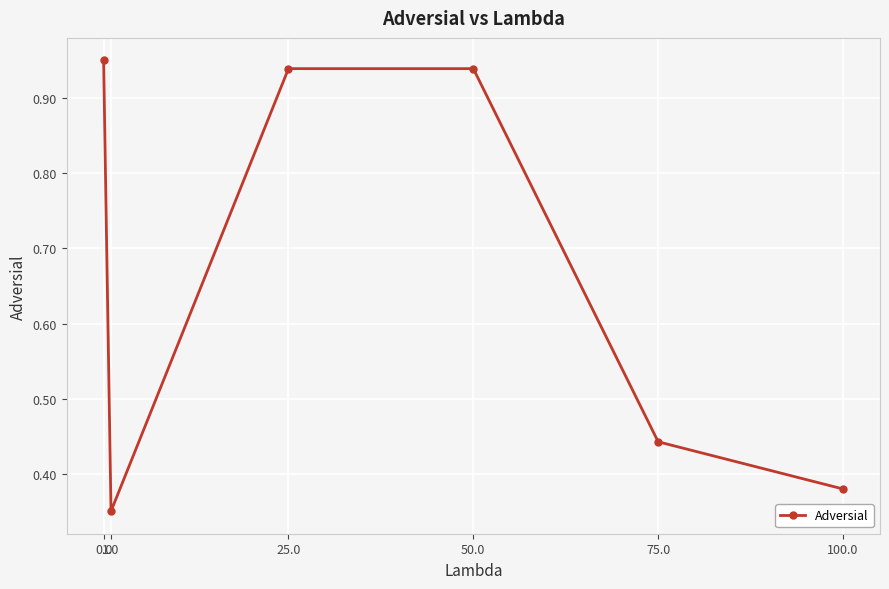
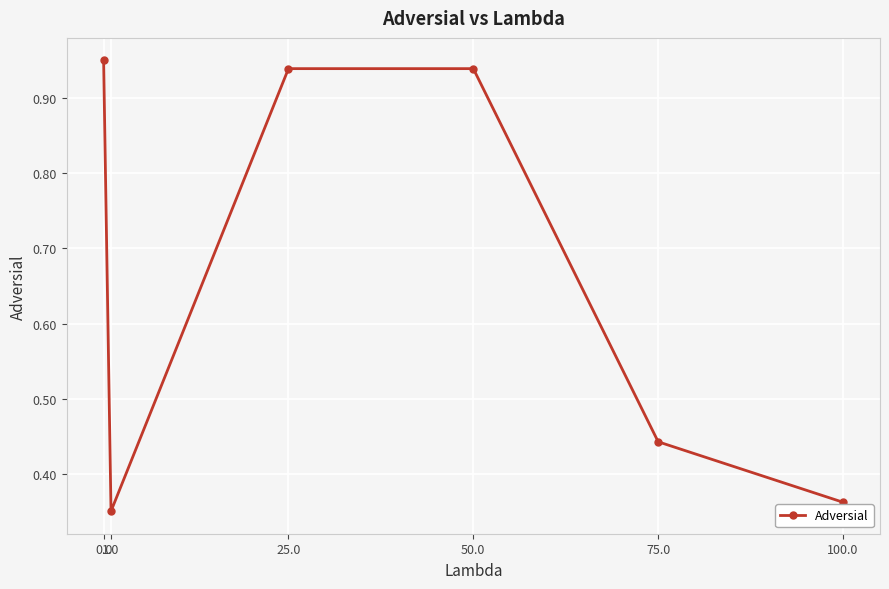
  {
    "25.0": 0.94,
    "50.0": 0.94,
    "75.0": 0.44,
-   "100.0": 0.38
+   "100.0": 0.36
  }
